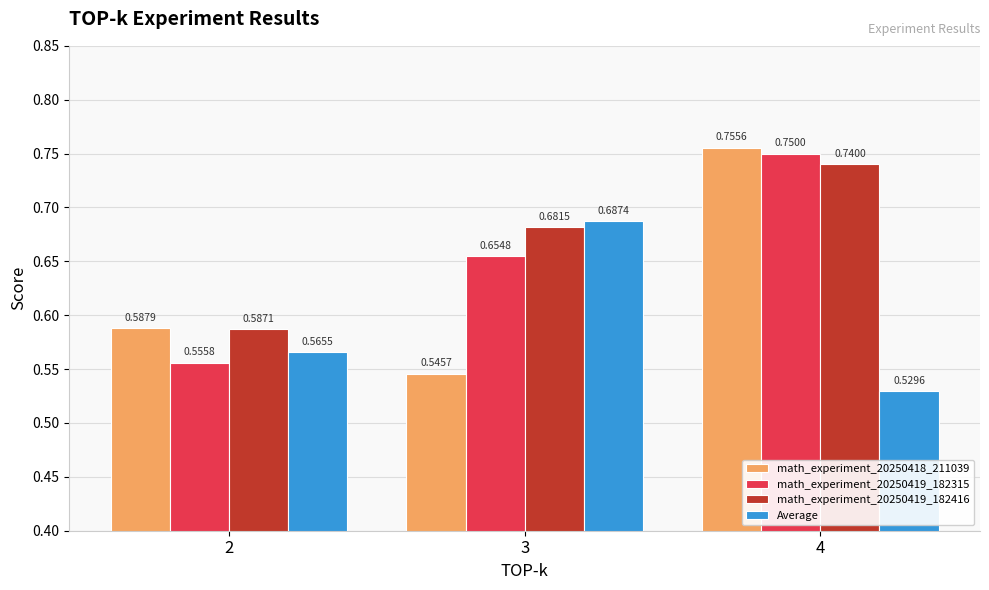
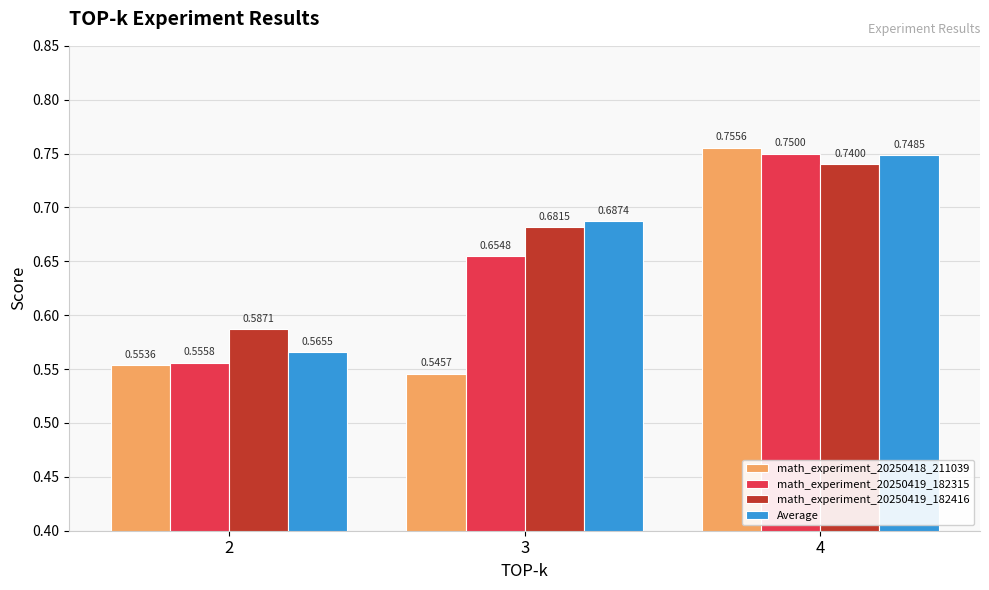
  {
    "math_experiment_20250418_211039": {
-     "2": 0.5879,
+     "2": 0.5536,
      "3": 0.5457,
      "4": 0.7556
    },
    "Average": {
      "2": 0.5655,
      "3": 0.6874,
-     "4": 0.5296
+     "4": 0.7485
    }
  }
